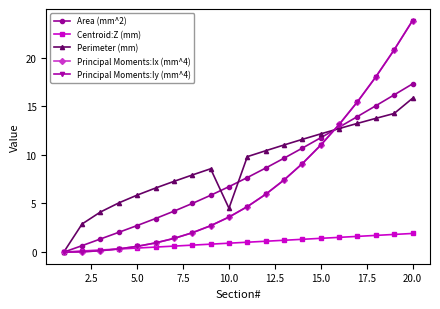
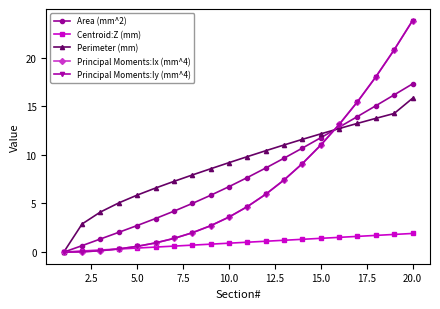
  {
    "Perimeter (mm)": {
      "5.0": 6,
-     "10.0": 5,
+     "10.0": 9,
      "15.0": 12,
      "20.0": 16
    }
  }
